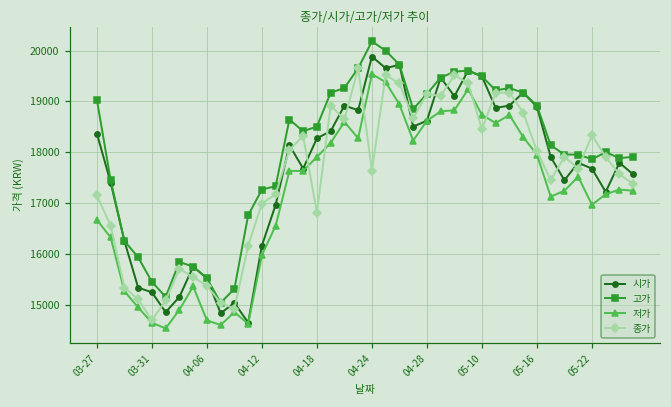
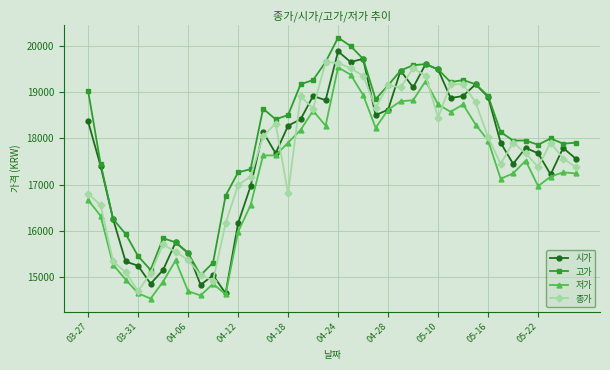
  {
    "종가": {
-     "03-27": 17200,
+     "03-27": 16800,
      "04-06": 15400,
      "04-12": 17000,
      "04-18": 16800,
-     "04-24": 17600,
+     "04-24": 19600,
      "05-10": 18500,
      "05-16": 18000,
-     "05-22": 18300
+     "05-22": 17400
    }
  }
